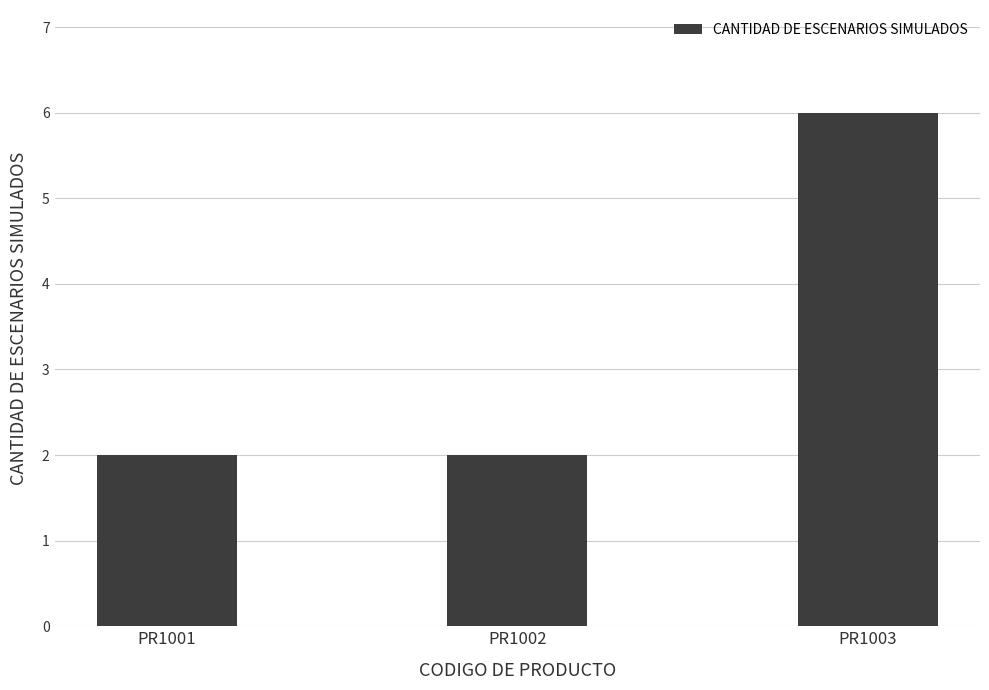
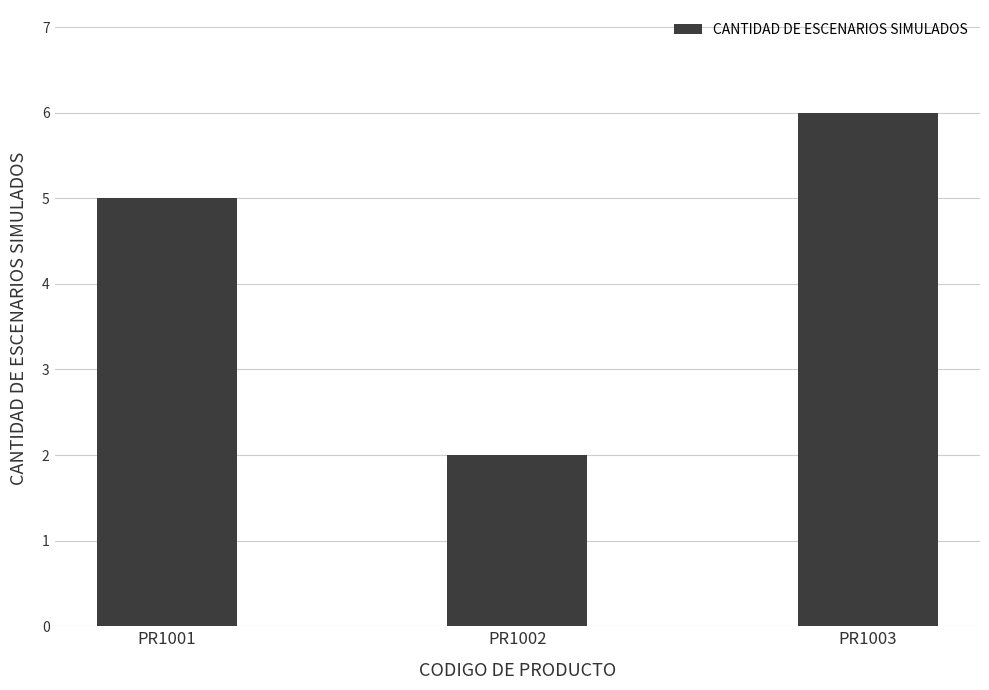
  {
-   "PR1001": 2,
+   "PR1001": 5,
    "PR1002": 2,
    "PR1003": 6
  }
